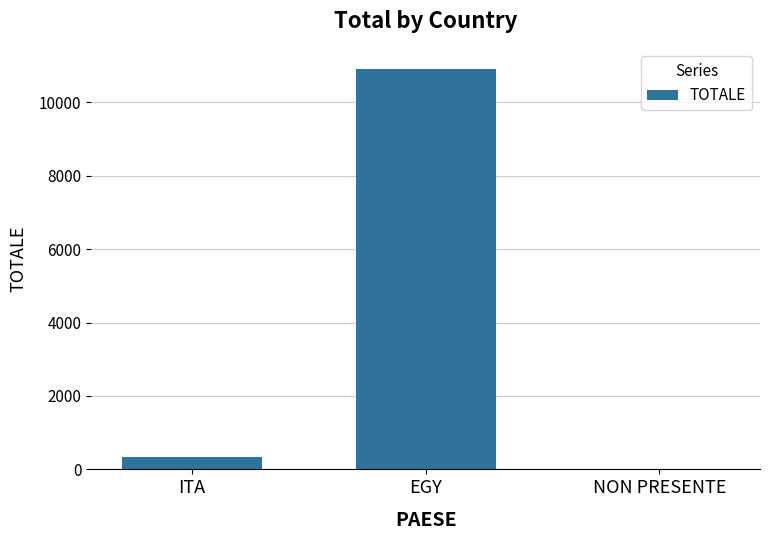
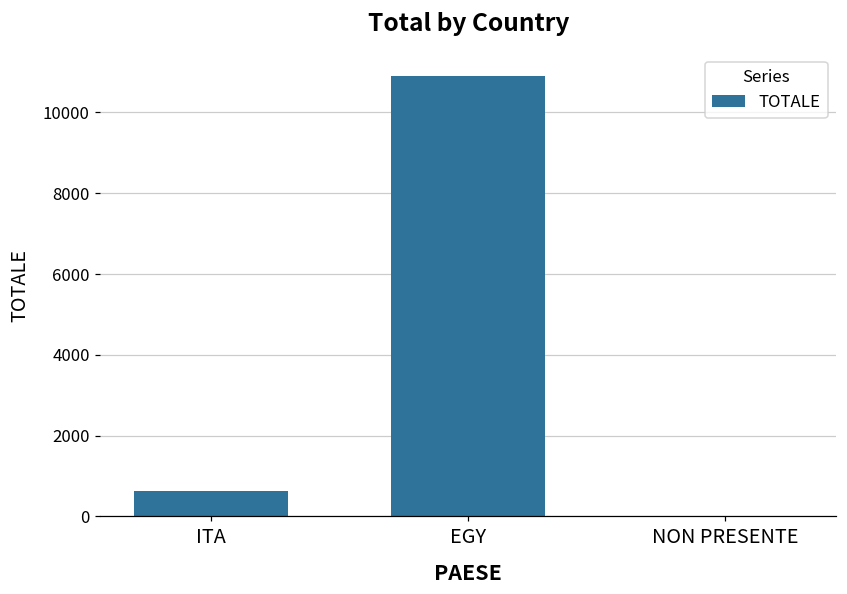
  {
-   "ITA": 300,
+   "ITA": 600,
    "EGY": 10900,
    "NON PRESENTE": 0
  }
